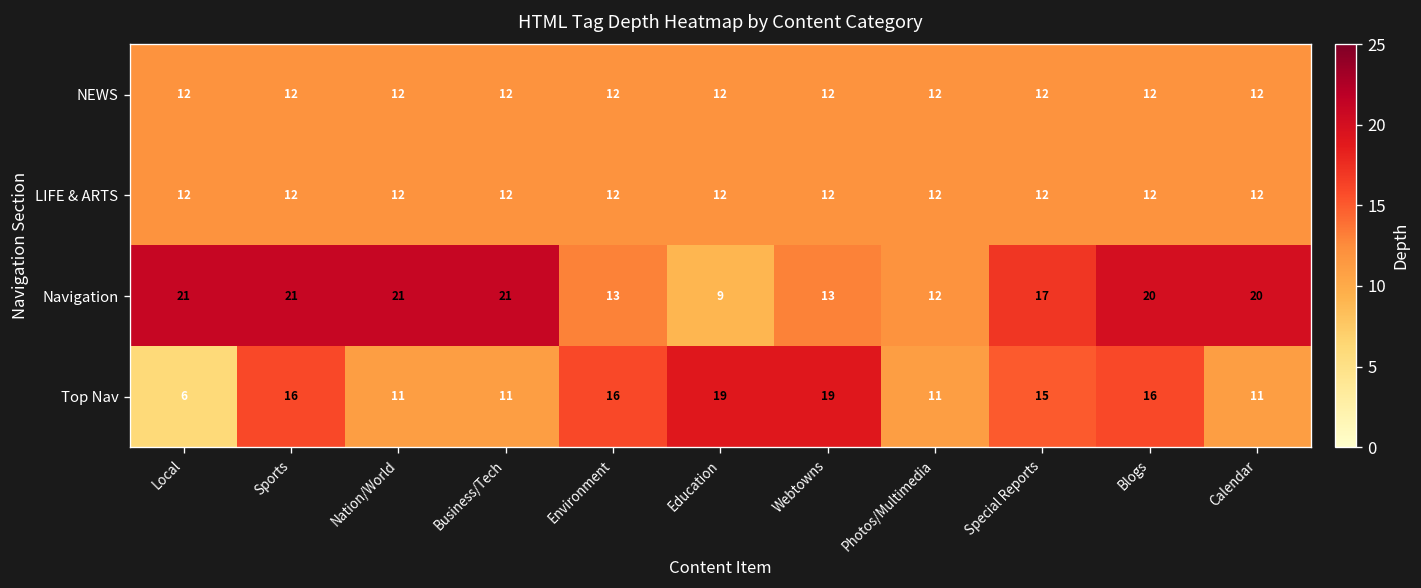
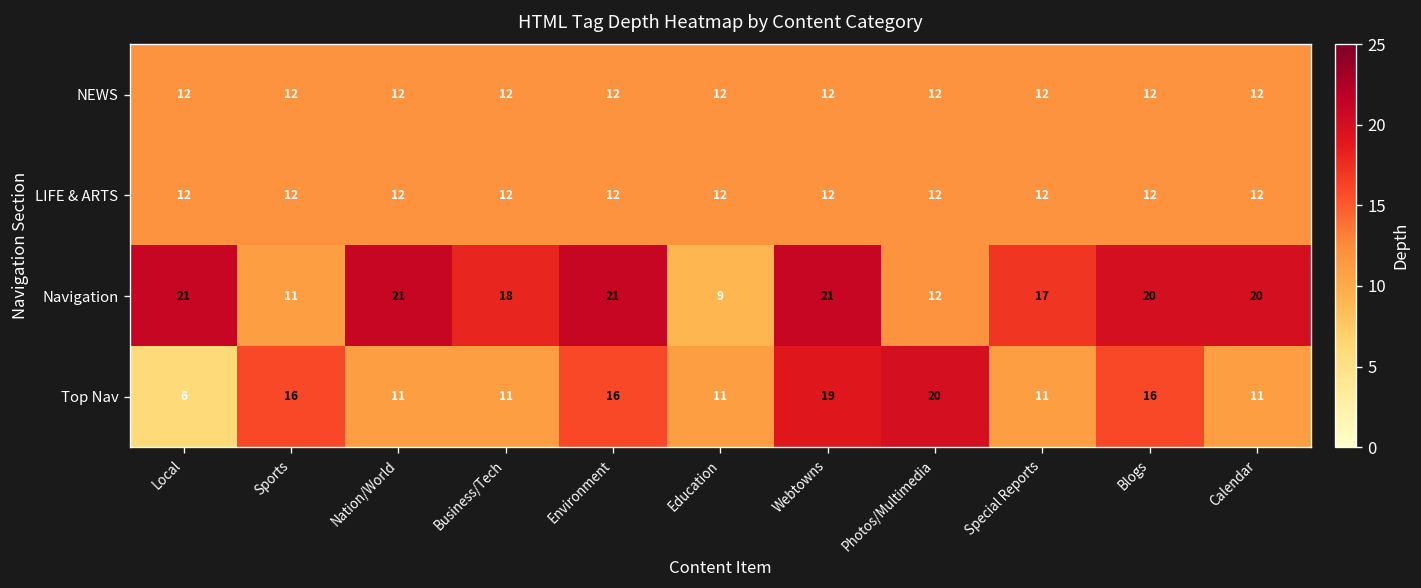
  {
    "NEWS": {
      "Local": 12,
      "Sports": 12,
      "Nation/World": 12,
      "Business/Tech": 12,
      "Environment": 12,
      "Education": 12,
      "Webtowns": 12,
      "Photos/Multimedia": 12,
      "Special Reports": 12,
      "Blogs": 12,
      "Calendar": 12
    },
    "LIFE & ARTS": {
      "Local": 12,
      "Sports": 12,
      "Nation/World": 12,
      "Business/Tech": 12,
      "Environment": 12,
      "Education": 12,
      "Webtowns": 12,
      "Photos/Multimedia": 12,
      "Special Reports": 12,
      "Blogs": 12,
      "Calendar": 12
    },
    "Navigation": {
      "Local": 21,
-     "Sports": 21,
+     "Sports": 11,
      "Nation/World": 21,
-     "Business/Tech": 21,
-     "Environment": 13,
+     "Business/Tech": 18,
+     "Environment": 21,
      "Education": 9,
-     "Webtowns": 13,
+     "Webtowns": 21,
      "Photos/Multimedia": 12,
      "Special Reports": 17,
      "Blogs": 20,
      "Calendar": 20
    },
    "Top Nav": {
      "Local": 6,
      "Sports": 16,
      "Nation/World": 11,
      "Business/Tech": 11,
      "Environment": 16,
-     "Education": 19,
+     "Education": 11,
      "Webtowns": 19,
-     "Photos/Multimedia": 11,
-     "Special Reports": 15,
+     "Photos/Multimedia": 20,
+     "Special Reports": 11,
      "Blogs": 16,
      "Calendar": 11
    }
  }
